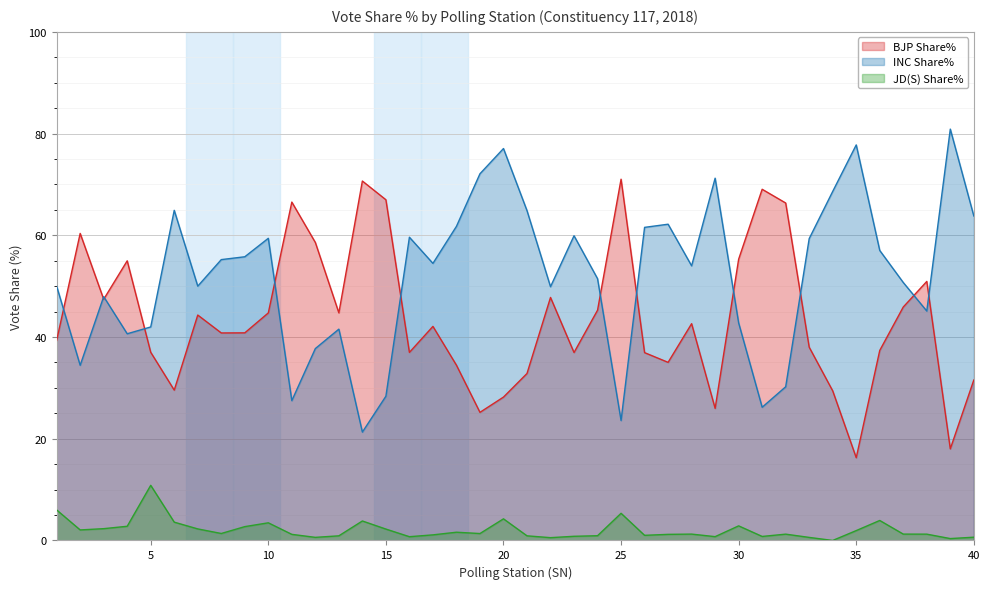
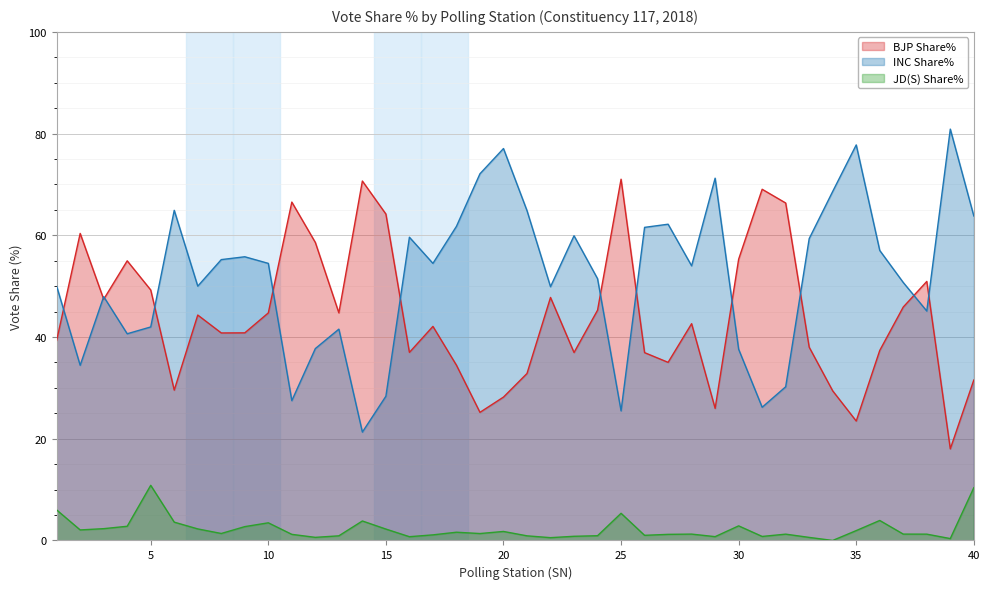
  {
    "BJP Share%": {
-     "5": 37,
+     "5": 49,
      "10": 45,
-     "15": 67,
+     "15": 64,
      "20": 28,
      "25": 71,
      "30": 55,
-     "35": 16,
+     "35": 23,
      "40": 32
    },
    "INC Share%": {
      "5": 42,
-     "10": 59,
+     "10": 54,
      "15": 28,
      "20": 77,
-     "25": 24,
-     "30": 43,
+     "25": 25,
+     "30": 38,
      "35": 78,
      "40": 64
    },
    "JD(S) Share%": {
      "5": 11,
      "10": 3,
      "15": 2,
-     "20": 4,
+     "20": 2,
      "25": 5,
      "30": 3,
      "35": 2,
-     "40": 1
+     "40": 10
    }
  }
